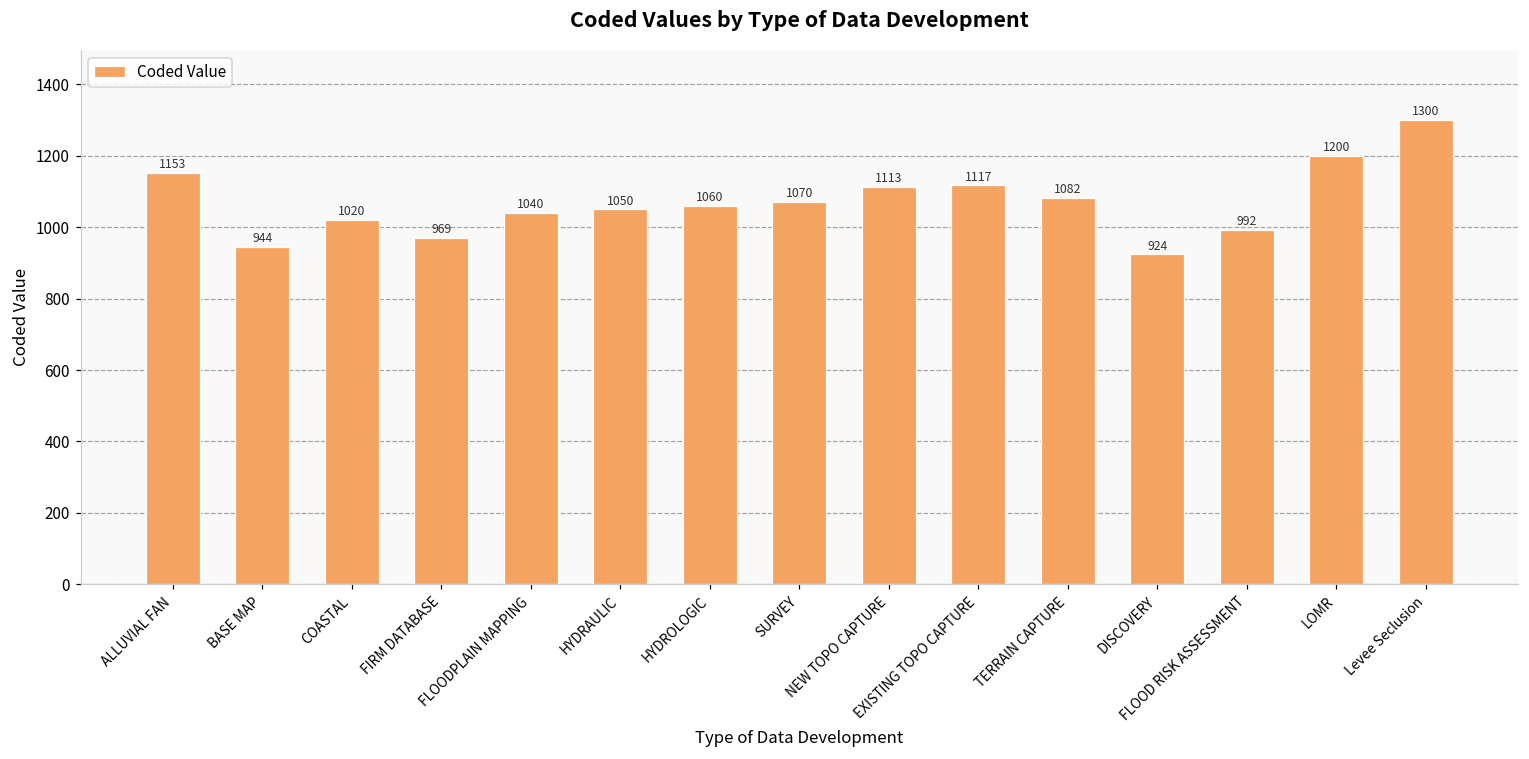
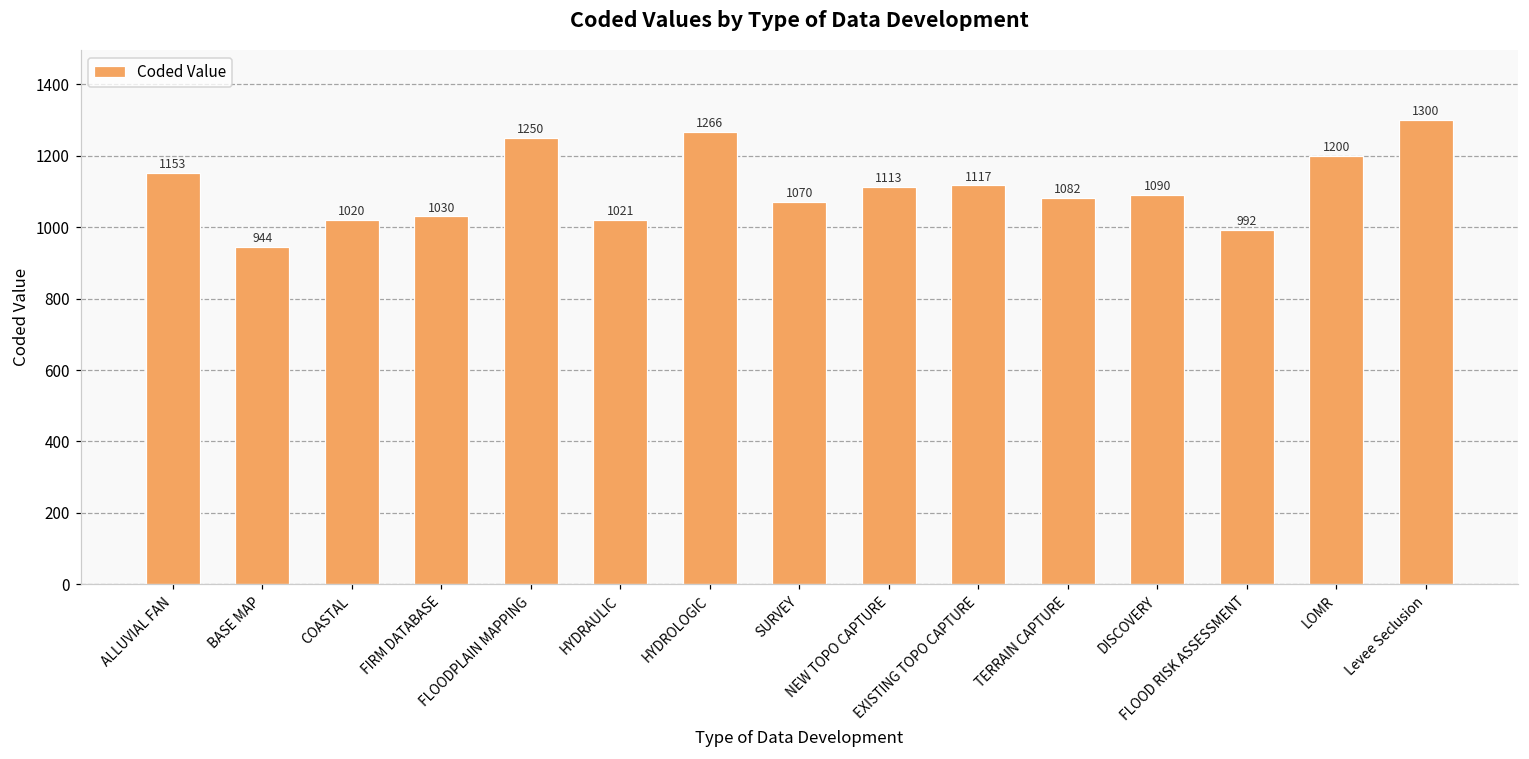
  {
    "ALLUVIAL FAN": 1153,
    "BASE MAP": 944,
    "COASTAL": 1020,
-   "FIRM DATABASE": 969,
-   "FLOODPLAIN MAPPING": 1040,
-   "HYDRAULIC": 1050,
-   "HYDROLOGIC": 1060,
+   "FIRM DATABASE": 1030,
+   "FLOODPLAIN MAPPING": 1250,
+   "HYDRAULIC": 1021,
+   "HYDROLOGIC": 1266,
    "SURVEY": 1070,
    "NEW TOPO CAPTURE": 1113,
    "EXISTING TOPO CAPTURE": 1117,
    "TERRAIN CAPTURE": 1082,
-   "DISCOVERY": 924,
+   "DISCOVERY": 1090,
    "FLOOD RISK ASSESSMENT": 992,
    "LOMR": 1200,
    "Levee Seclusion": 1300
  }
